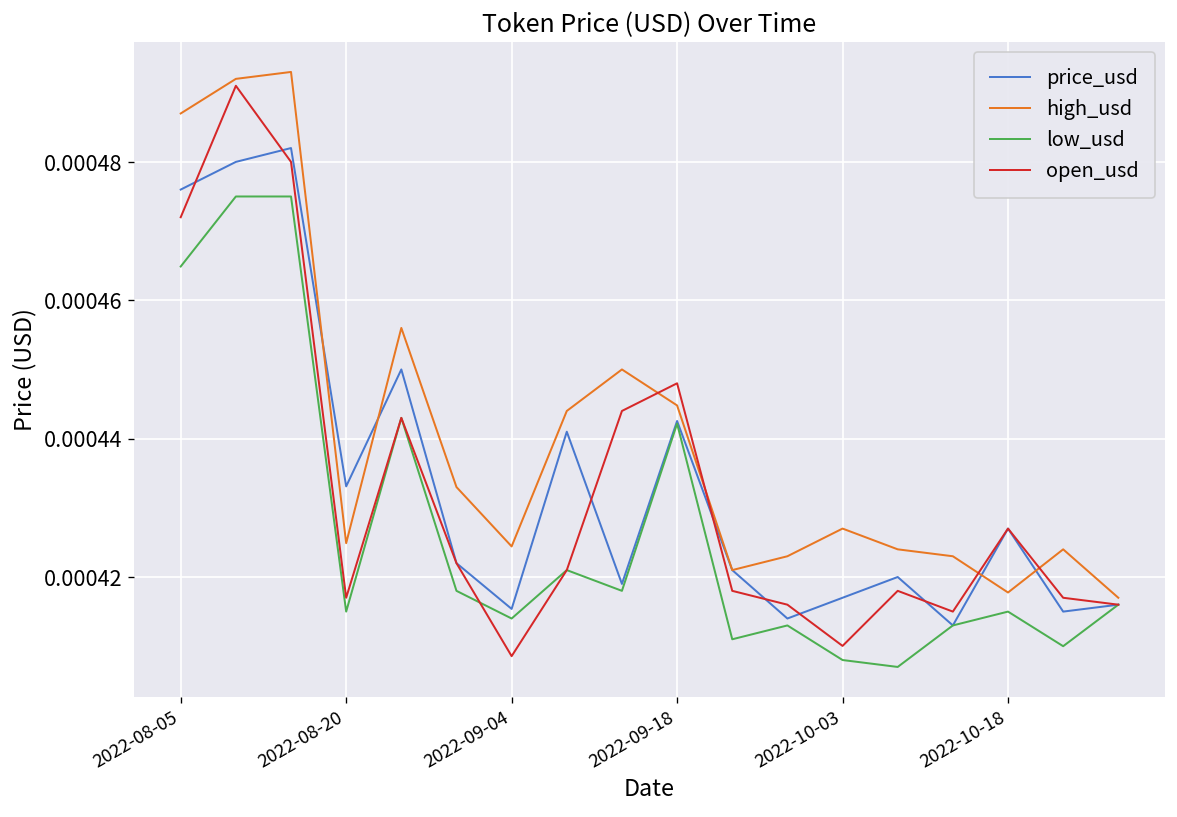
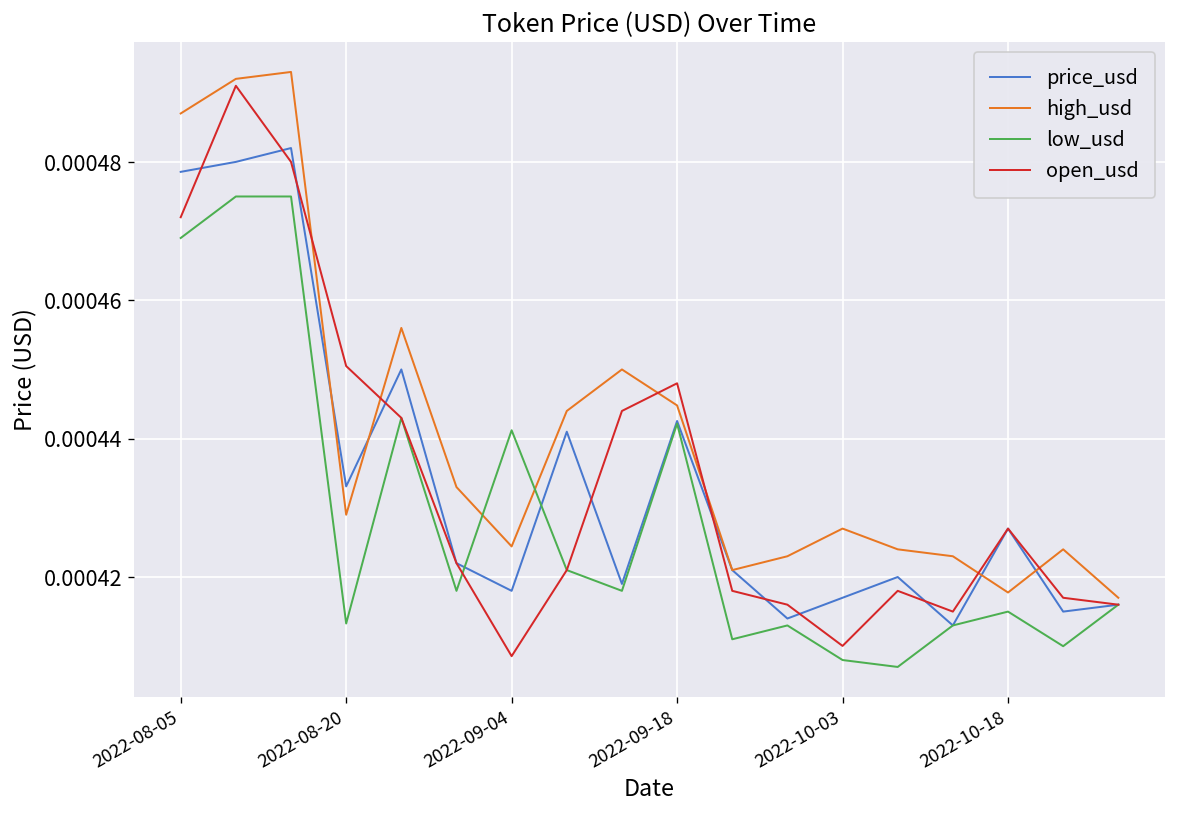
  {
    "price_usd": {
-     "2022-08-05": 0.000476,
+     "2022-08-05": 0.000479,
      "2022-08-20": 0.000433,
-     "2022-09-04": 0.000415,
+     "2022-09-04": 0.000418,
      "2022-10-03": 0.000417
    },
    "high_usd": {
      "2022-08-05": 0.000487,
-     "2022-08-20": 0.000425,
+     "2022-08-20": 0.000429,
      "2022-09-04": 0.000424,
      "2022-09-18": 0.000445,
      "2022-10-03": 0.000427,
      "2022-10-18": 0.000418
    },
    "low_usd": {
-     "2022-08-05": 0.000465,
-     "2022-08-20": 0.000415,
-     "2022-09-04": 0.000414,
+     "2022-08-05": 0.000469,
+     "2022-08-20": 0.000413,
+     "2022-09-04": 0.000441,
      "2022-10-03": 0.000408,
      "2022-10-18": 0.000415
    },
    "open_usd": {
      "2022-08-05": 0.000472,
-     "2022-08-20": 0.000417,
+     "2022-08-20": 0.000450,
      "2022-09-04": 0.000409,
      "2022-09-18": 0.000448,
      "2022-10-03": 0.000410
    }
  }
